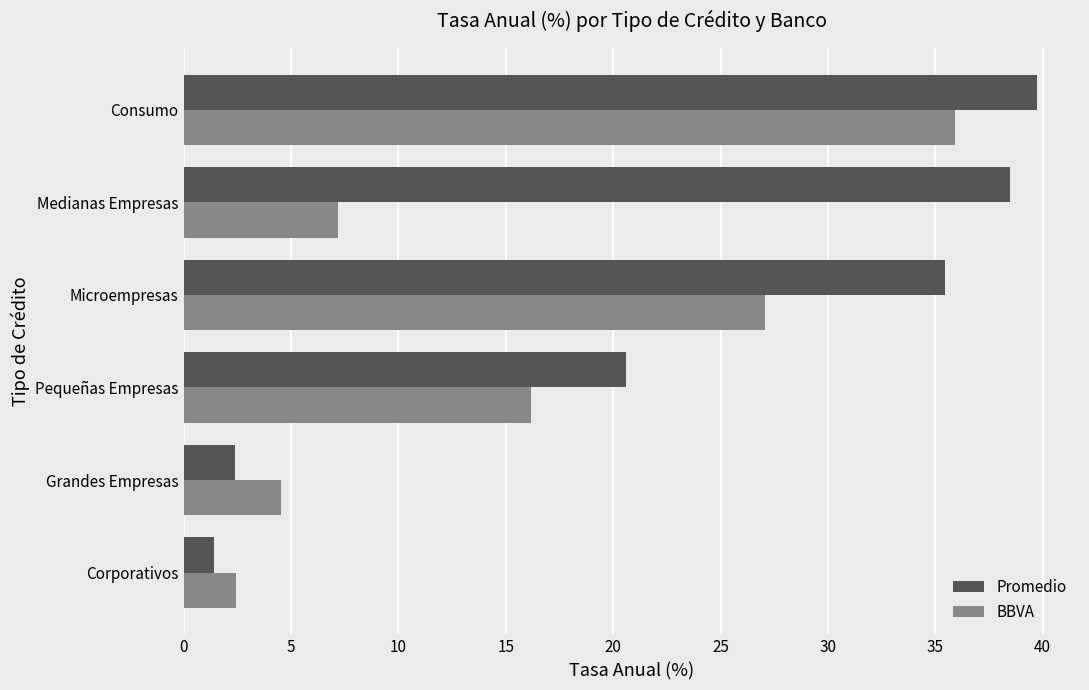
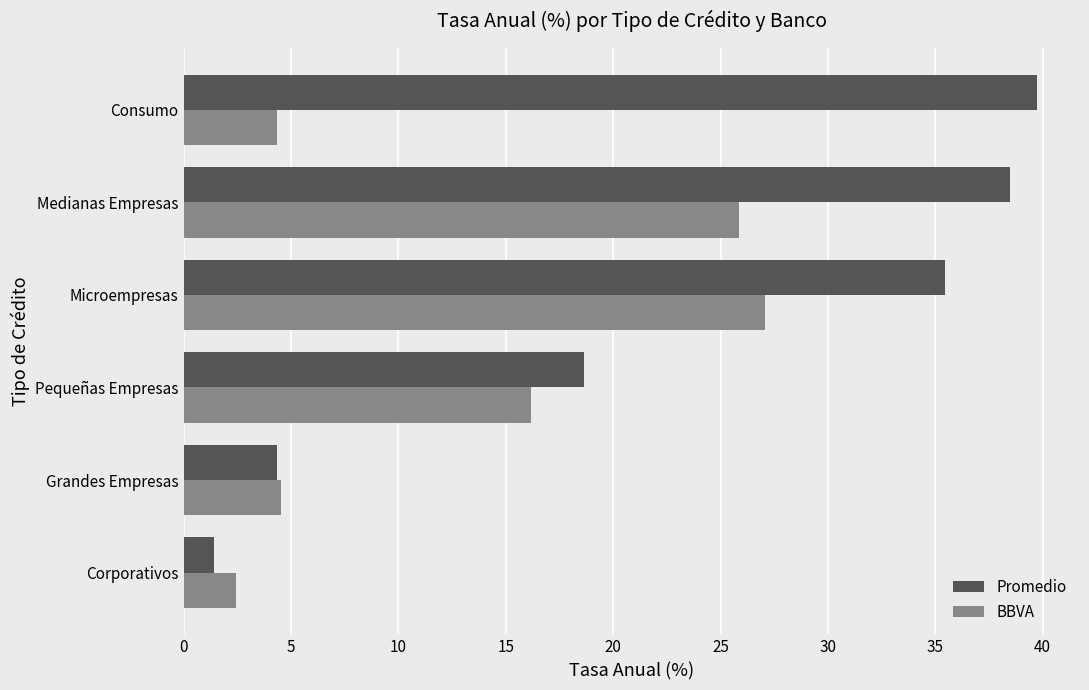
  {
    "Promedio": {
      "Consumo": 39.8,
      "Medianas Empresas": 38.5,
      "Microempresas": 35.4,
-     "Pequeñas Empresas": 20.6,
-     "Grandes Empresas": 2.4,
+     "Pequeñas Empresas": 18.6,
+     "Grandes Empresas": 4.3,
      "Corporativos": 1.4
    },
    "BBVA": {
-     "Consumo": 35.9,
-     "Medianas Empresas": 7.2,
+     "Consumo": 4.4,
+     "Medianas Empresas": 25.9,
      "Microempresas": 27.1,
      "Pequeñas Empresas": 16.2,
      "Grandes Empresas": 4.5,
      "Corporativos": 2.4
    }
  }
